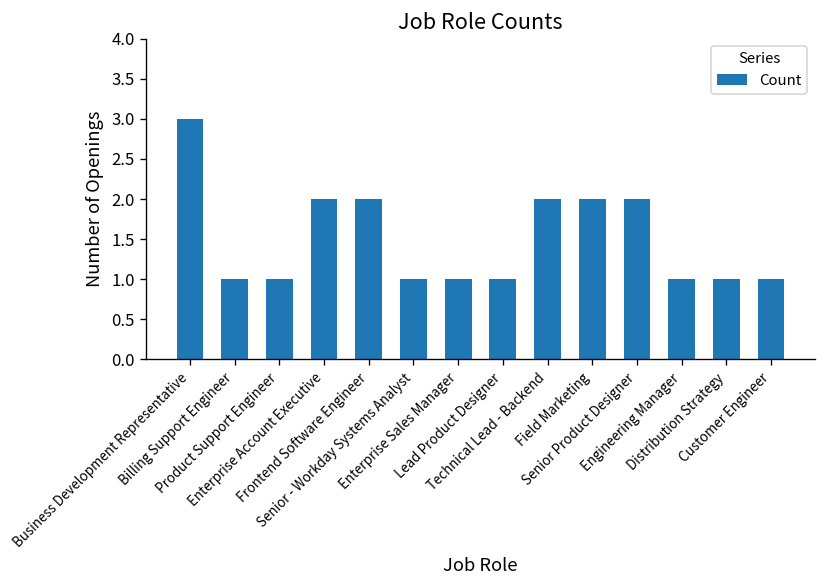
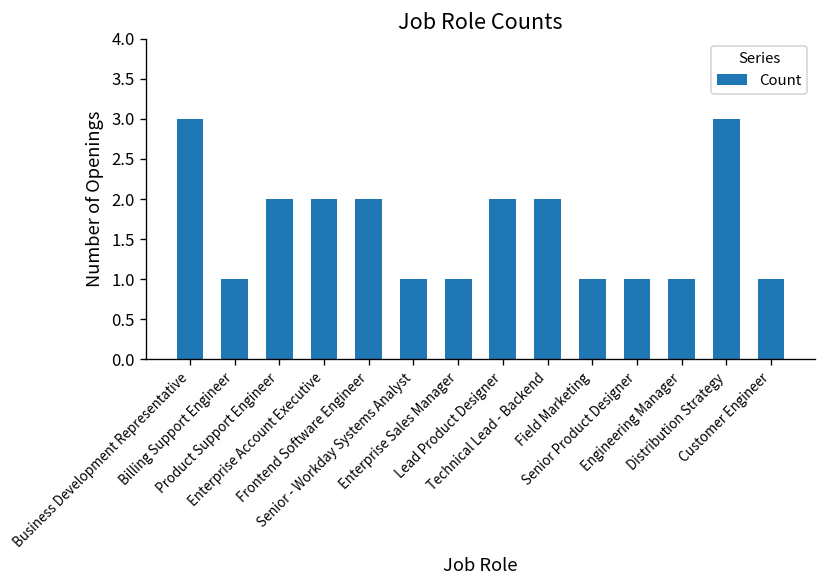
  {
    "Business Development Representative": 3,
    "Billing Support Engineer": 1,
-   "Product Support Engineer": 1,
+   "Product Support Engineer": 2,
    "Enterprise Account Executive": 2,
    "Frontend Software Engineer": 2,
    "Senior - Workday Systems Analyst": 1,
    "Enterprise Sales Manager": 1,
-   "Lead Product Designer": 1,
+   "Lead Product Designer": 2,
    "Technical Lead - Backend": 2,
-   "Field Marketing": 2,
-   "Senior Product Designer": 2,
+   "Field Marketing": 1,
+   "Senior Product Designer": 1,
    "Engineering Manager": 1,
-   "Distribution Strategy": 1,
+   "Distribution Strategy": 3,
    "Customer Engineer": 1
  }
